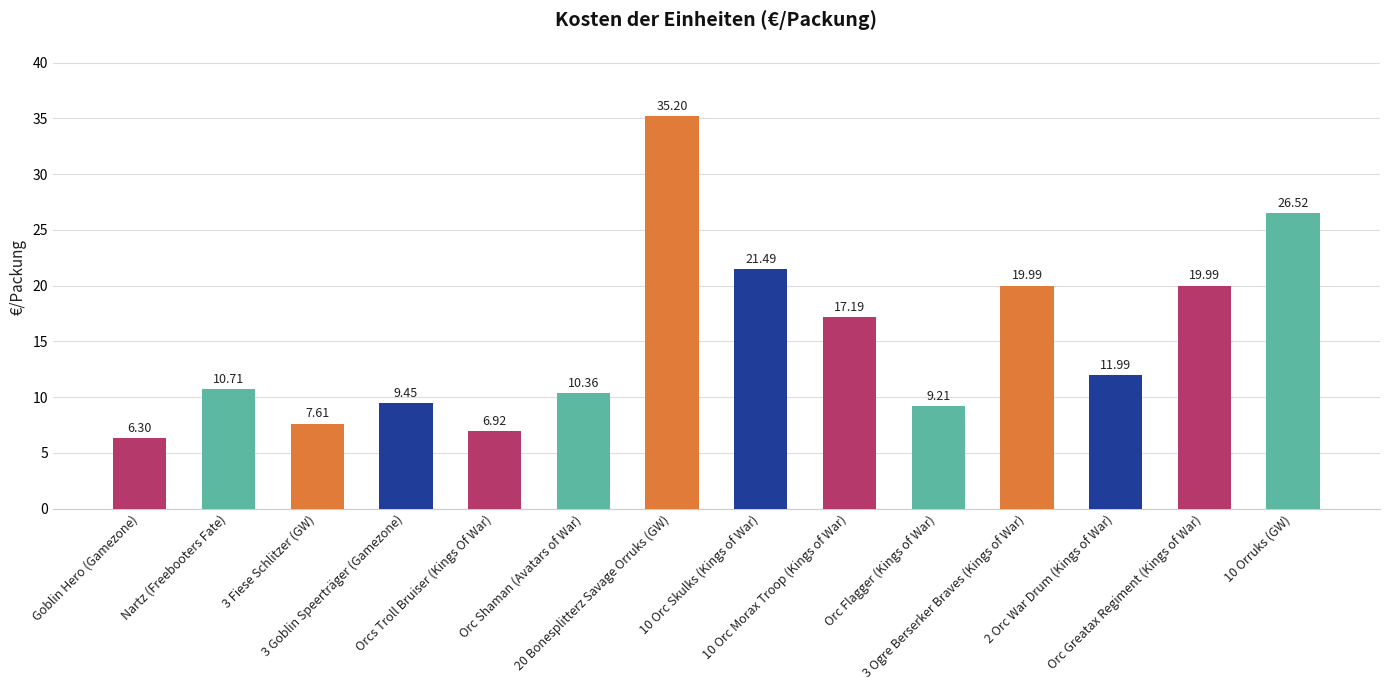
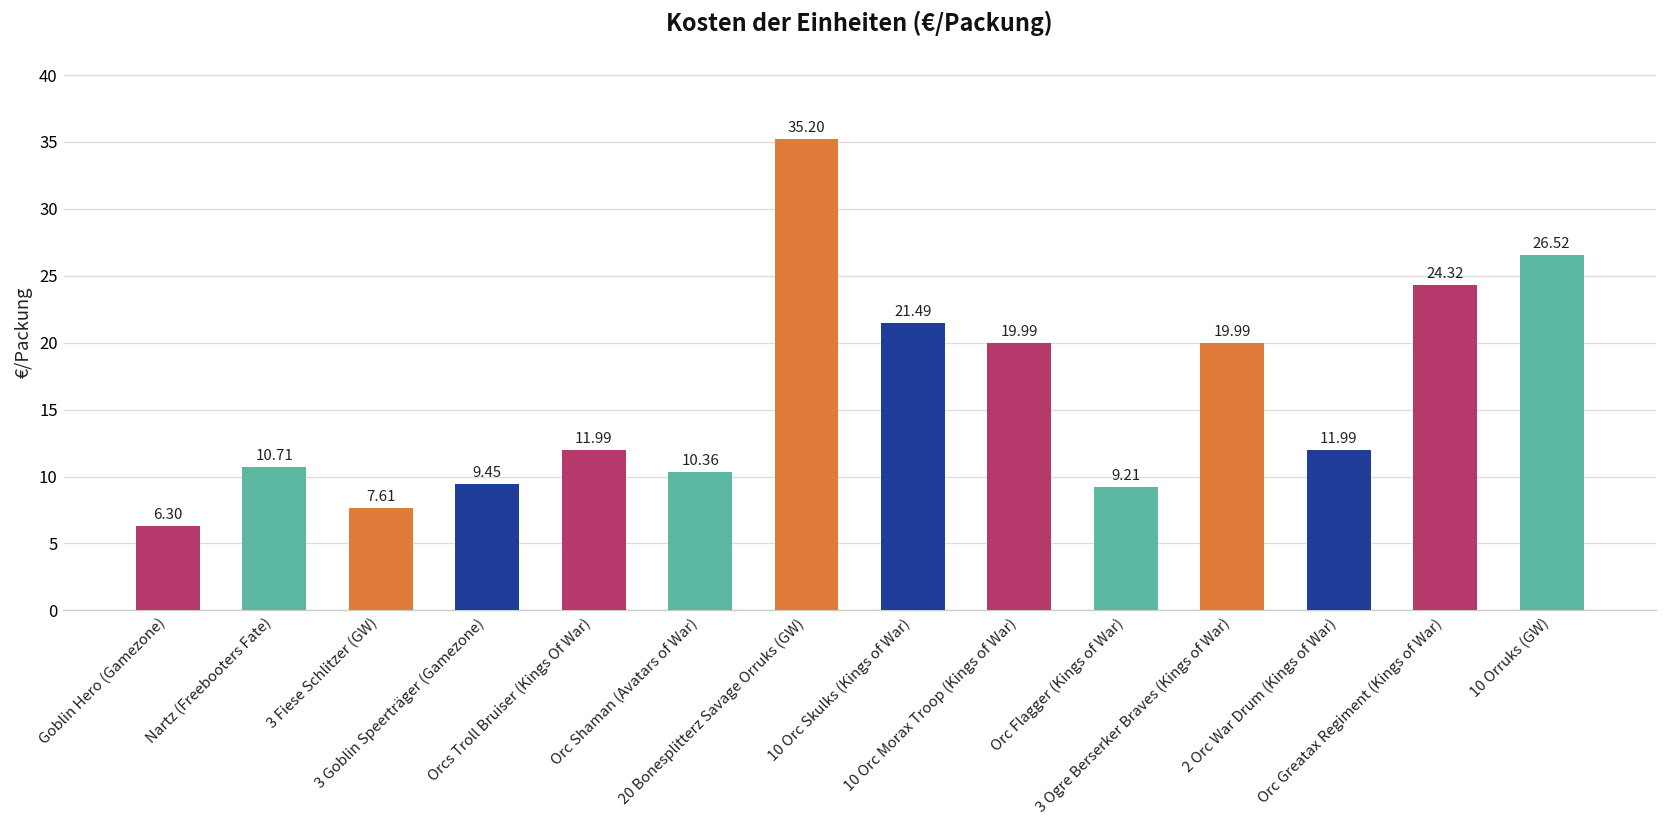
  {
    "Goblin Hero (Gamezone)": 6.30,
    "Nartz (Freebooters Fate)": 10.71,
    "3 Fiese Schlitzer (GW)": 7.61,
    "3 Goblin Speerträger (Gamezone)": 9.45,
-   "Orcs Troll Bruiser (Kings Of War)": 6.92,
+   "Orcs Troll Bruiser (Kings Of War)": 11.99,
    "Orc Shaman (Avatars of War)": 10.36,
    "20 Bonesplitterz Savage Orruks (GW)": 35.20,
    "10 Orc Skulks (Kings of War)": 21.49,
-   "10 Orc Morax Troop (Kings of War)": 17.19,
+   "10 Orc Morax Troop (Kings of War)": 19.99,
    "Orc Flagger (Kings of War)": 9.21,
    "3 Ogre Berserker Braves (Kings of War)": 19.99,
    "2 Orc War Drum (Kings of War)": 11.99,
-   "Orc Greatax Regiment (Kings of War)": 19.99,
+   "Orc Greatax Regiment (Kings of War)": 24.32,
    "10 Orruks (GW)": 26.52
  }
